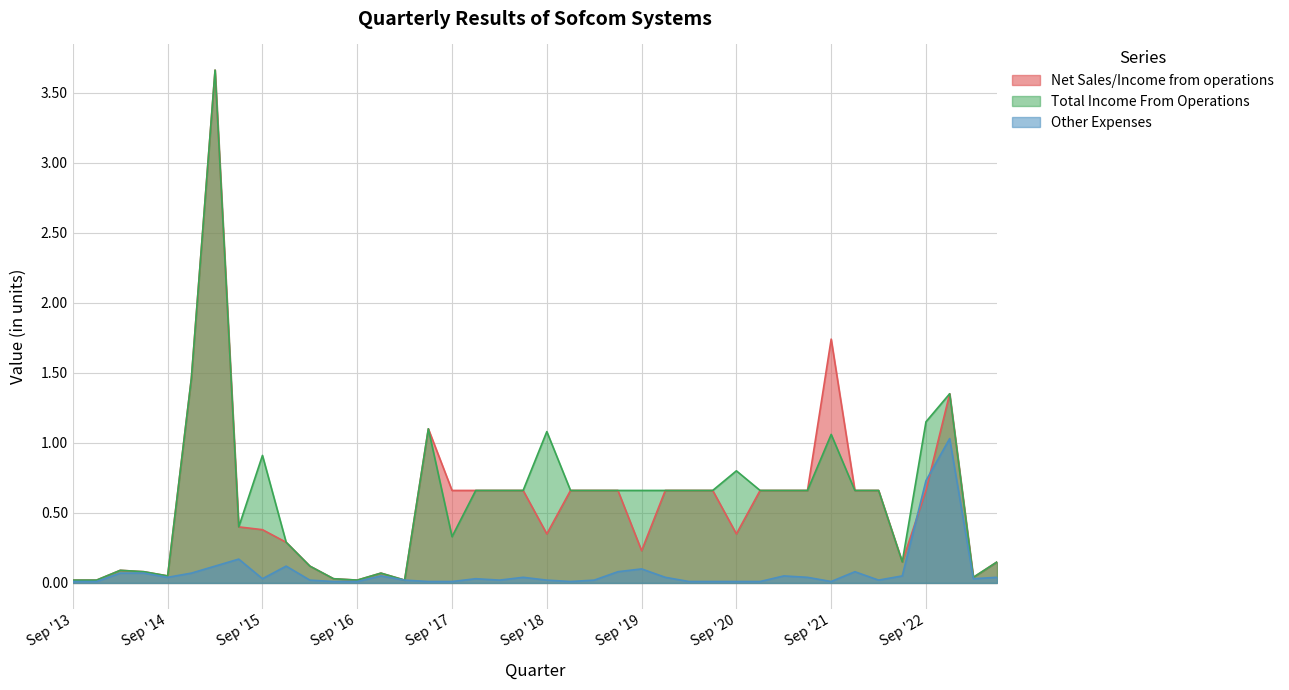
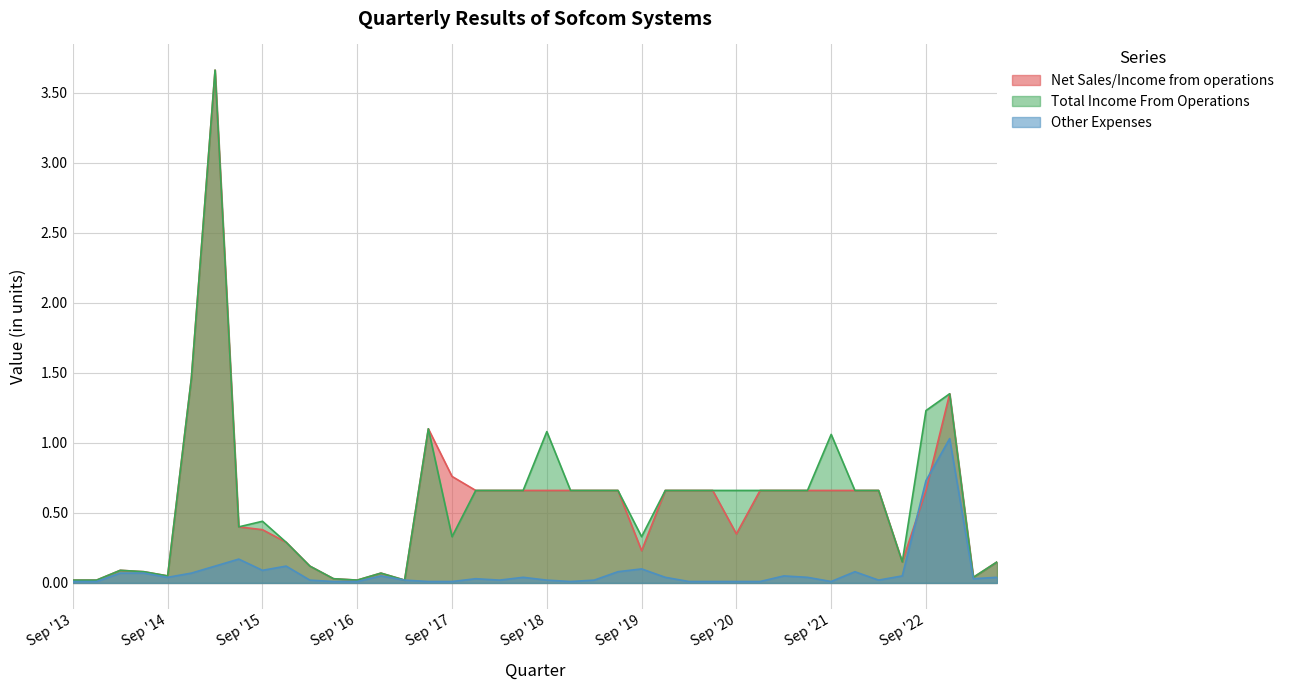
  {
    "Net Sales/Income from operations": {
      "Sep '15": 0.38,
-     "Sep '17": 0.66,
-     "Sep '18": 0.35,
+     "Sep '17": 0.76,
+     "Sep '18": 0.66,
      "Sep '19": 0.23,
      "Sep '20": 0.35,
-     "Sep '21": 1.74,
+     "Sep '21": 0.66,
      "Sep '22": 0.66
    },
    "Total Income From Operations": {
-     "Sep '15": 0.91,
+     "Sep '15": 0.44,
      "Sep '17": 0.33,
      "Sep '18": 1.08,
-     "Sep '19": 0.66,
-     "Sep '20": 0.80,
+     "Sep '19": 0.33,
+     "Sep '20": 0.66,
      "Sep '21": 1.06,
-     "Sep '22": 1.15
+     "Sep '22": 1.23
    },
    "Other Expenses": {
-     "Sep '15": 0.03,
+     "Sep '15": 0.09,
      "Sep '17": 0.01,
      "Sep '18": 0.02,
      "Sep '19": 0.10,
      "Sep '20": 0.01,
      "Sep '21": 0.01,
      "Sep '22": 0.73
    }
  }
